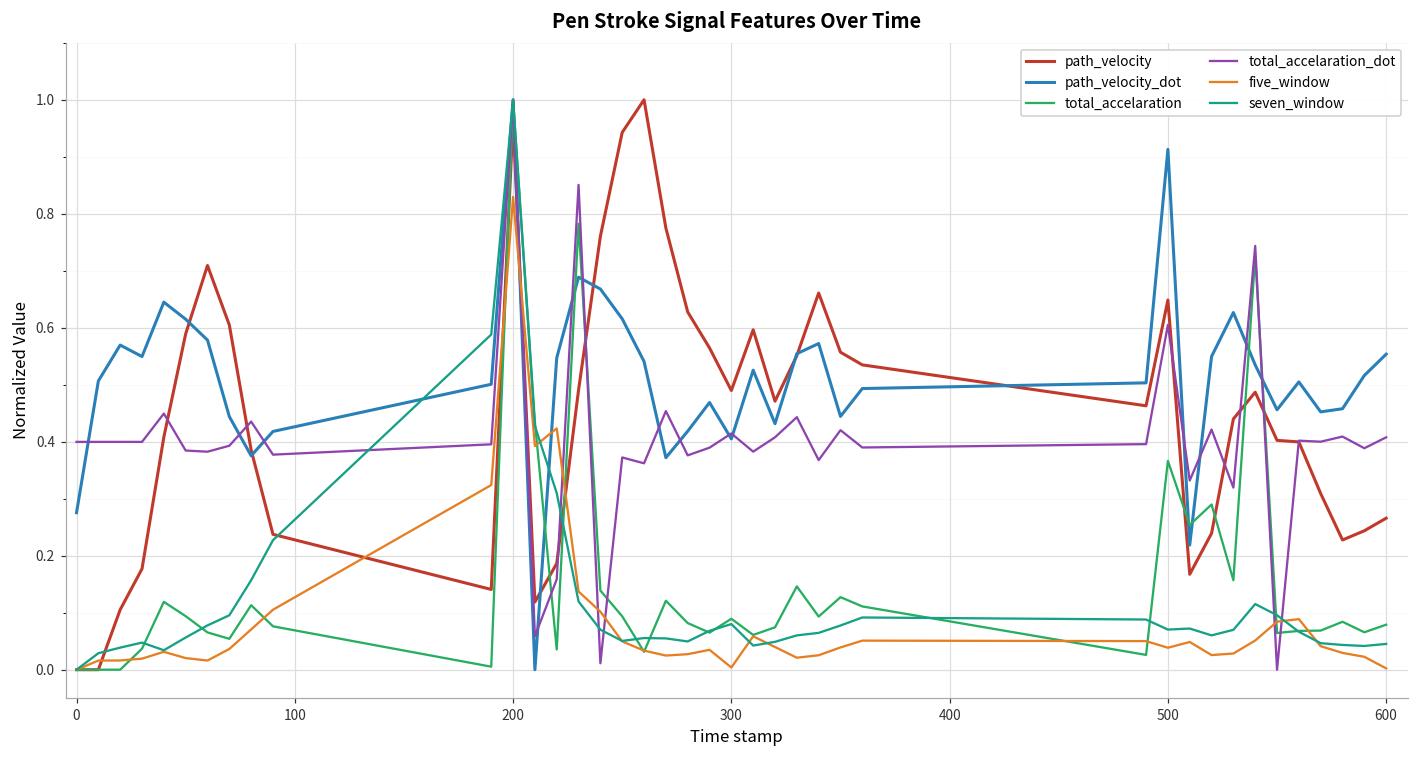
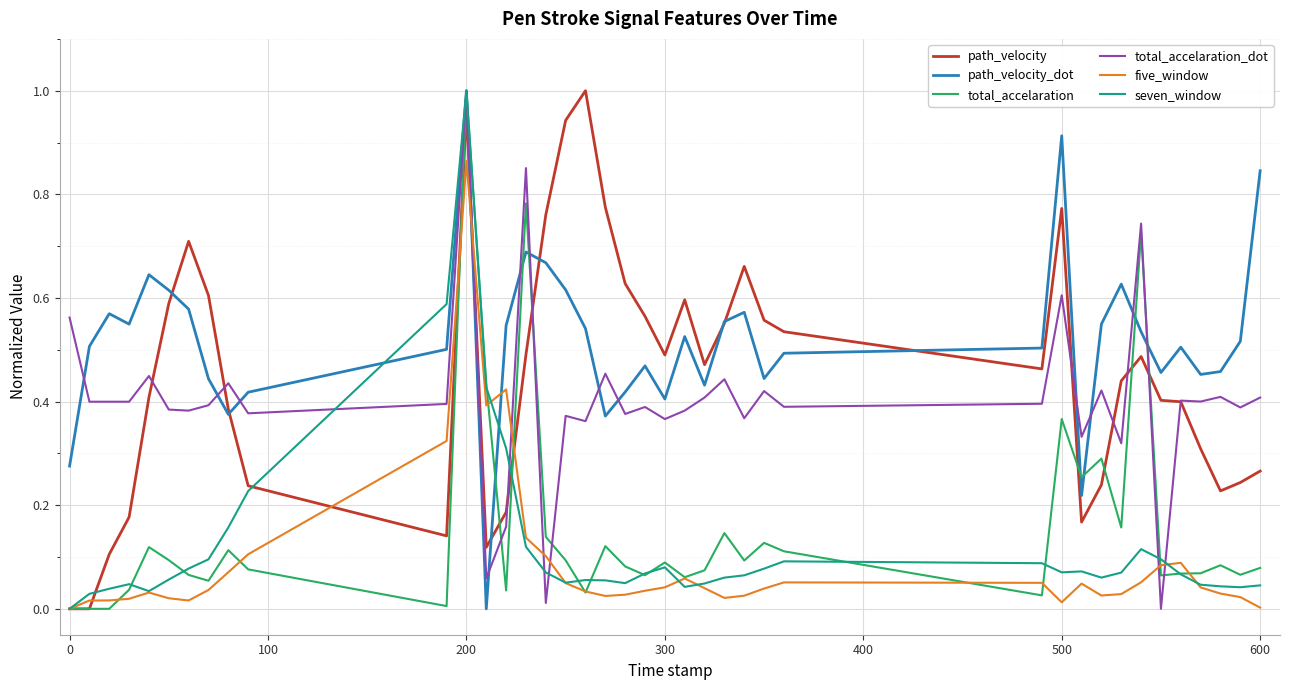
  {
    "path_velocity": {
      "200": 0.97,
      "300": 0.49,
-     "500": 0.65,
+     "500": 0.77,
      "600": 0.27
    },
    "path_velocity_dot": {
      "0": 0.28,
      "300": 0.40,
      "500": 0.91,
-     "600": 0.55
+     "600": 0.85
    },
    "total_accelaration_dot": {
-     "0": 0.40,
-     "300": 0.41,
+     "0": 0.56,
+     "300": 0.37,
      "500": 0.61,
      "600": 0.41
    },
    "five_window": {
-     "200": 0.83,
-     "300": 0.00,
-     "500": 0.04,
+     "200": 0.86,
+     "300": 0.04,
+     "500": 0.01,
      "600": 0.00
    }
  }
